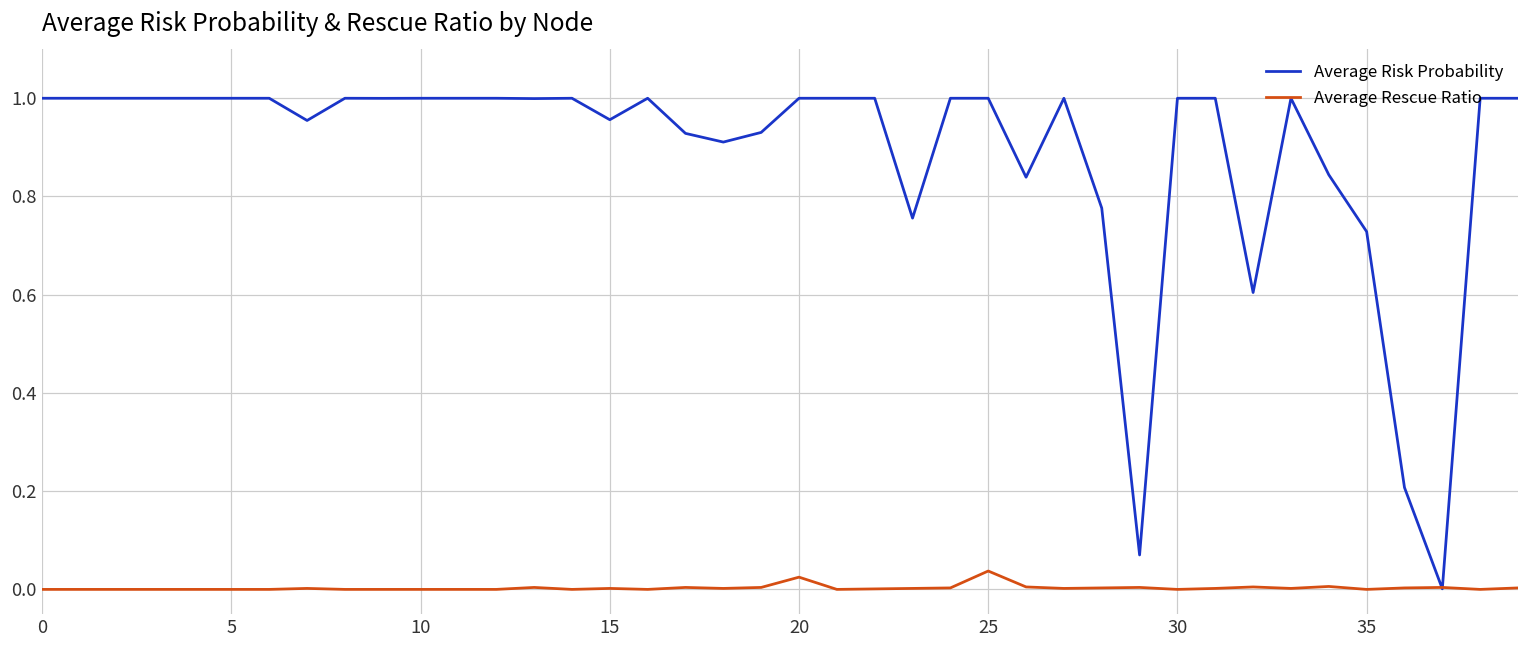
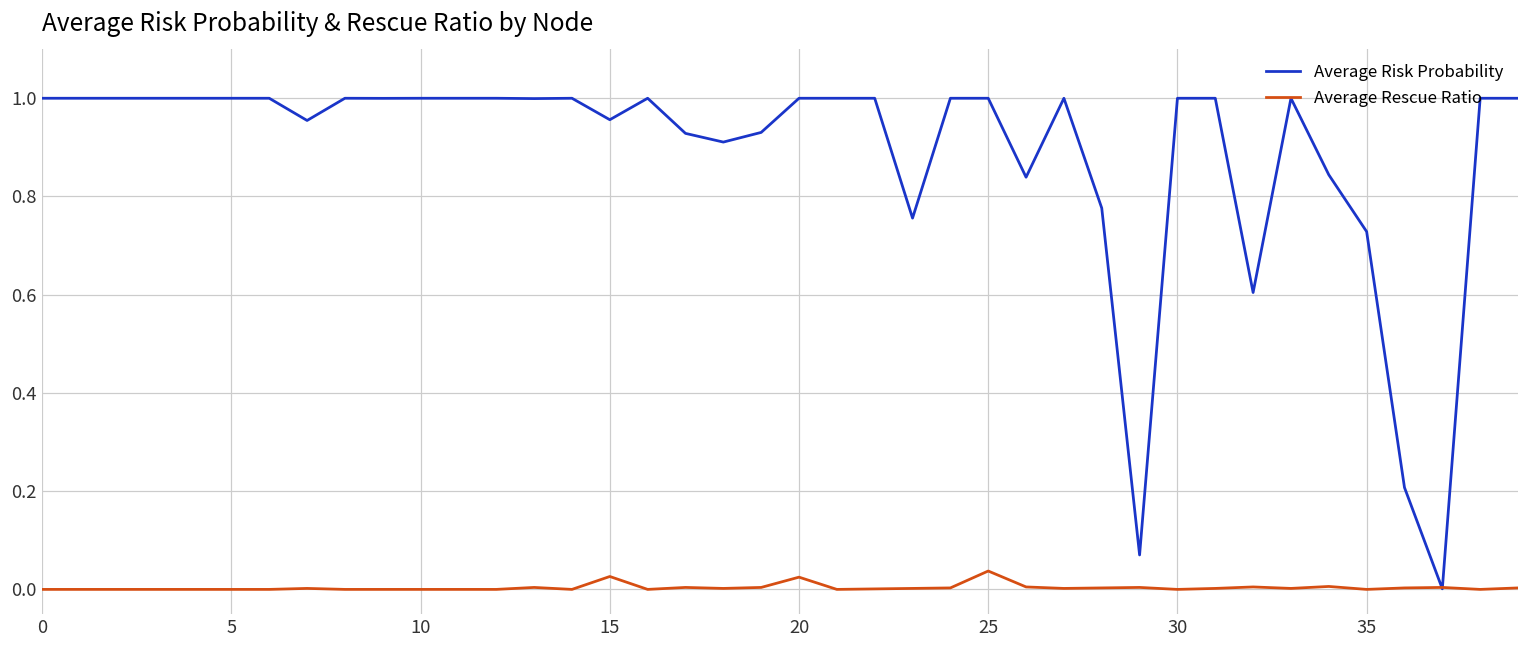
  {
    "Average Risk Probability": {
      "0": 1.00,
      "5": 1.00,
      "10": 1.00,
      "15": 0.96,
      "20": 1.00,
      "25": 1.00,
      "30": 1.00,
      "35": 0.73
    },
    "Average Rescue Ratio": {
      "0": 0.00,
      "5": 0.00,
      "10": 0.00,
-     "15": 0.00,
+     "15": 0.03,
      "20": 0.02,
      "25": 0.04,
      "30": 0.00,
      "35": 0.00
    }
  }
